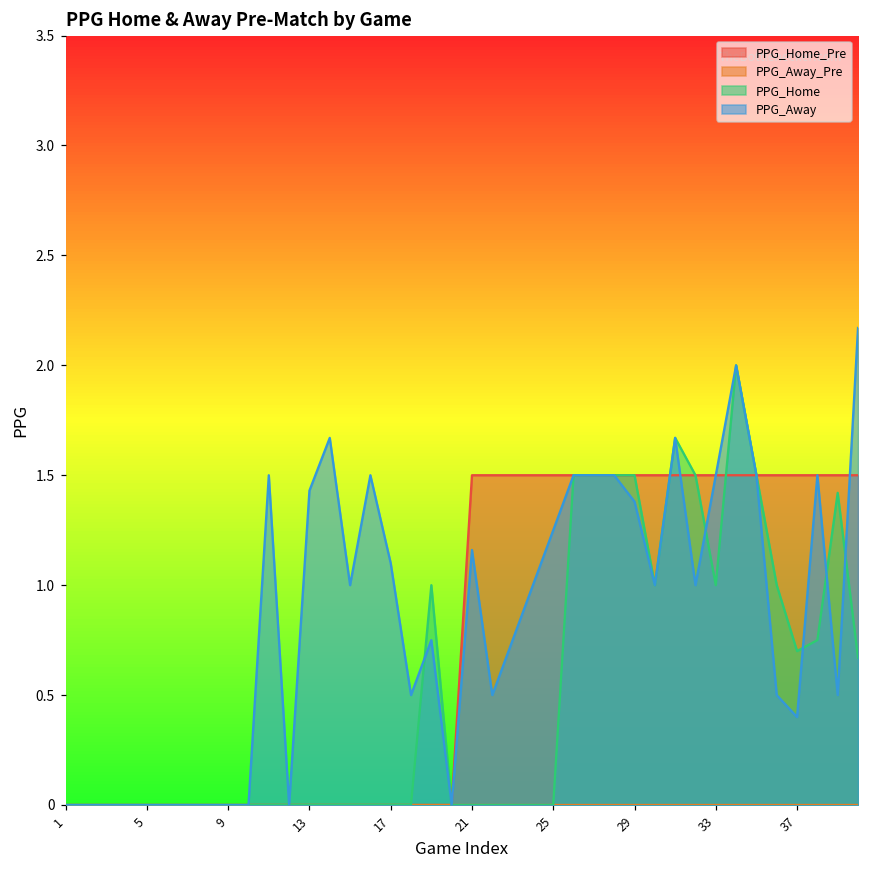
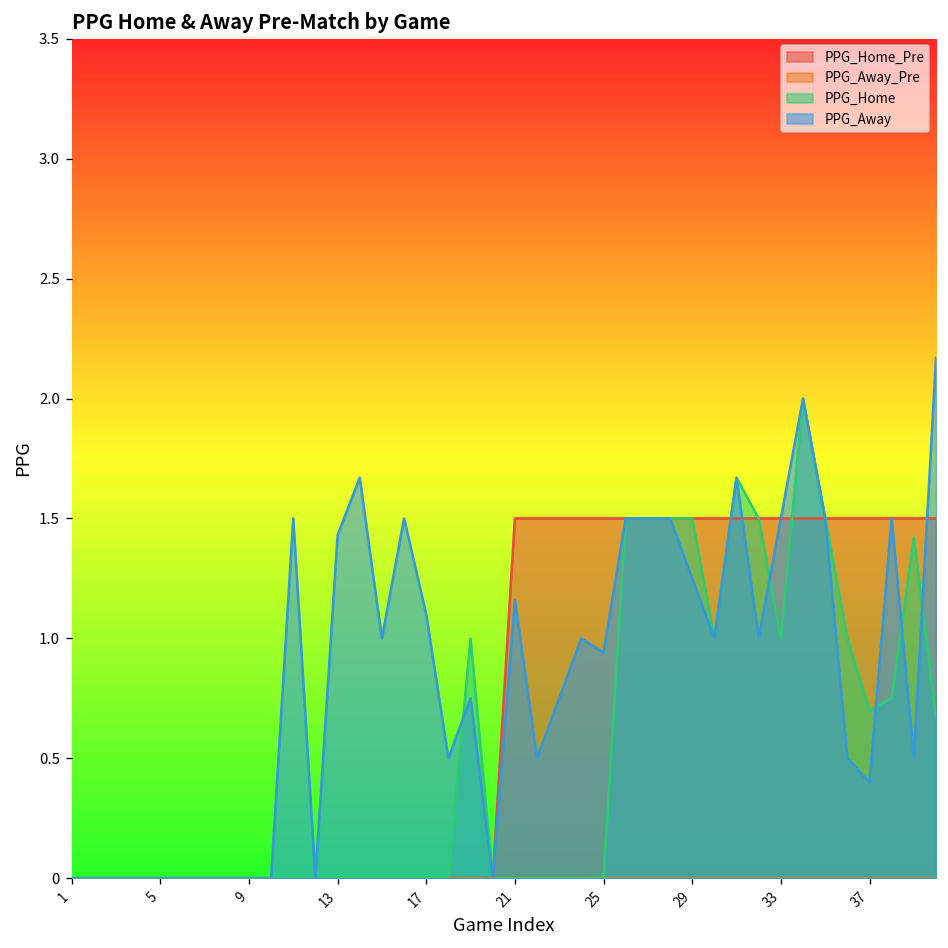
  {
    "PPG_Home": {
      "33": 1.00,
      "37": 0.70
    },
    "PPG_Away": {
      "13": 1.43,
      "17": 1.10,
      "21": 1.16,
-     "25": 1.25,
-     "29": 1.38,
+     "25": 0.94,
+     "29": 1.25,
      "37": 0.40
    }
  }
